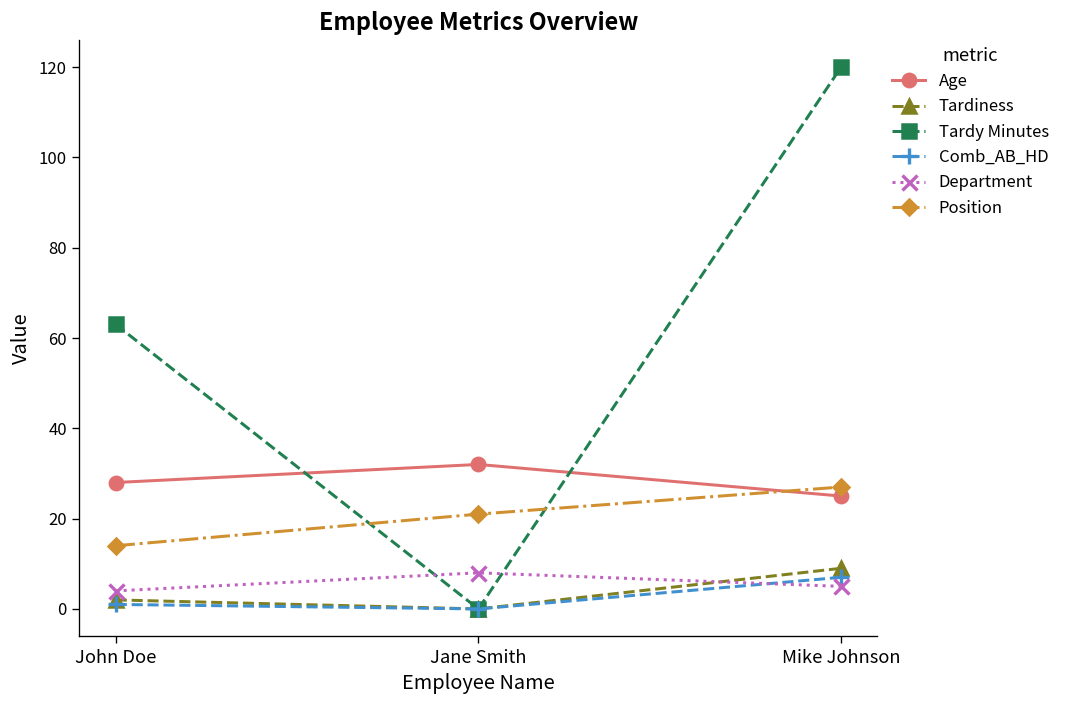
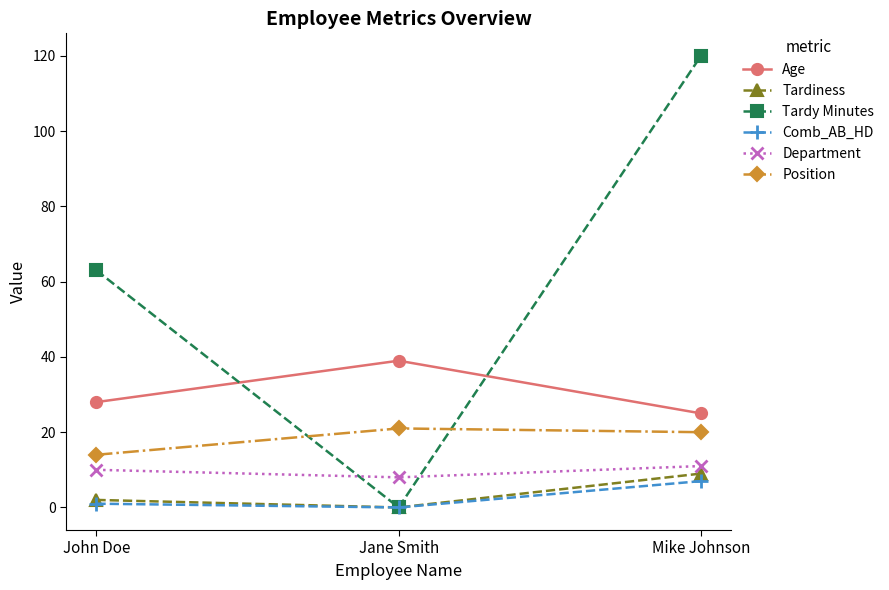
  {
    "Age": {
      "John Doe": 28,
-     "Jane Smith": 32,
+     "Jane Smith": 39,
      "Mike Johnson": 25
    },
    "Tardiness": {
      "John Doe": 2,
      "Mike Johnson": 9
    },
    "Tardy Minutes": {
      "John Doe": 63,
      "Mike Johnson": 120
    },
    "Comb_AB_HD": {
      "John Doe": 1,
      "Mike Johnson": 7
    },
    "Department": {
-     "John Doe": 4,
+     "John Doe": 10,
      "Jane Smith": 8,
-     "Mike Johnson": 5
+     "Mike Johnson": 11
    },
    "Position": {
      "John Doe": 14,
      "Jane Smith": 21,
-     "Mike Johnson": 27
+     "Mike Johnson": 20
    }
  }
